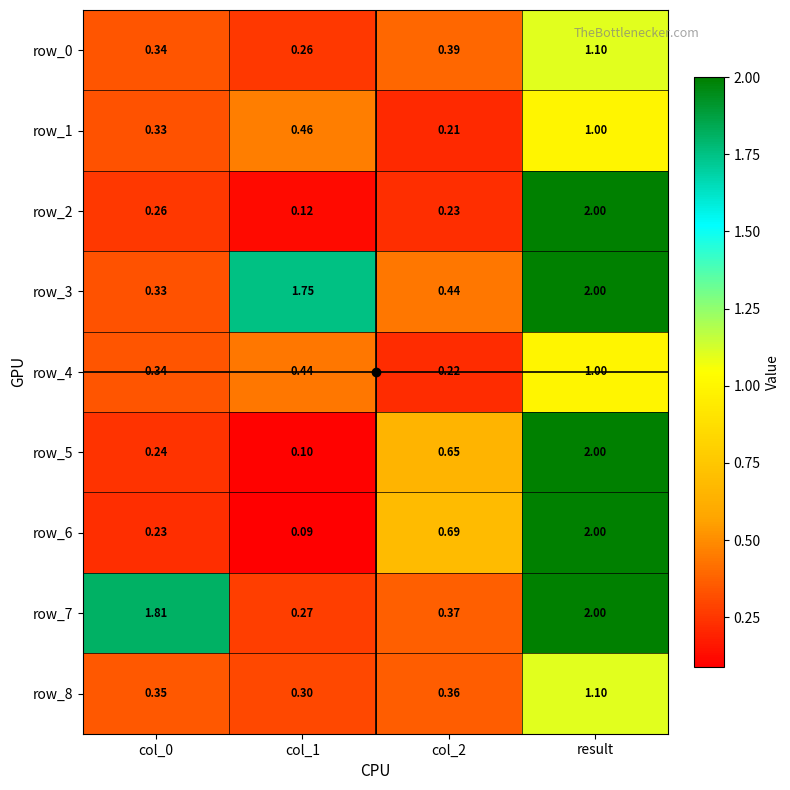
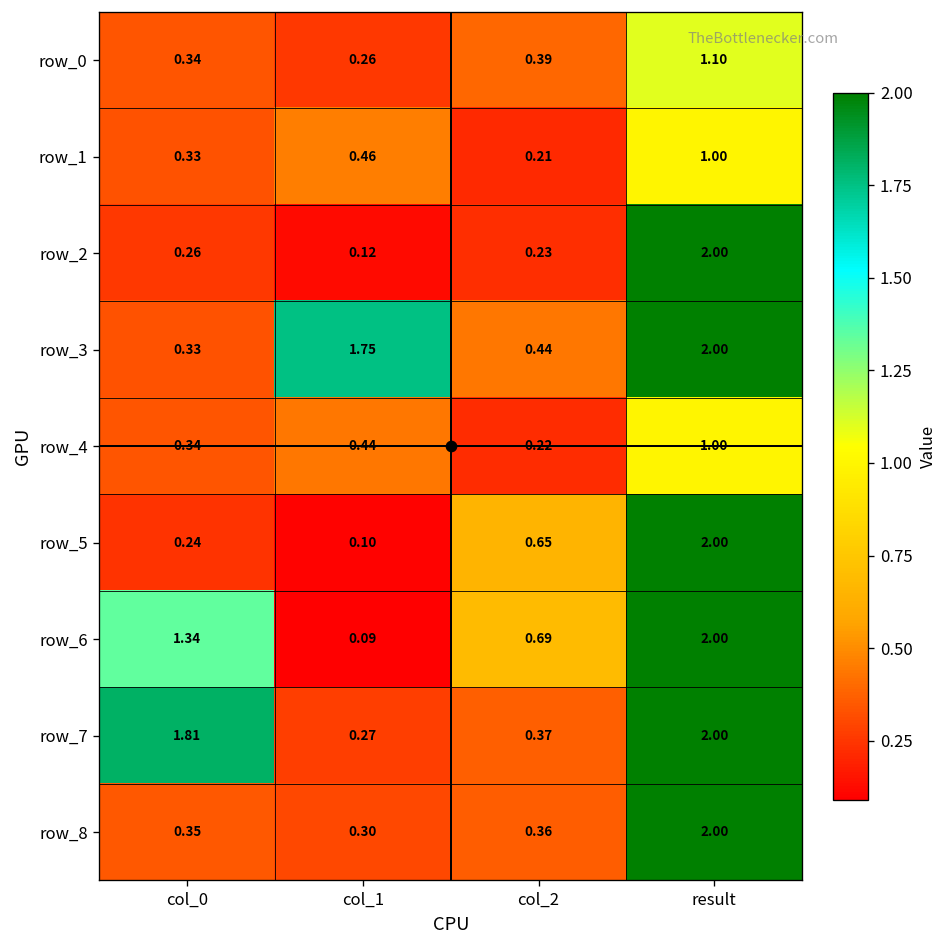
  {
    "row_0": {
      "col_0": 0.34,
      "col_1": 0.26,
      "col_2": 0.39,
      "result": 1.10
    },
    "row_1": {
      "col_0": 0.33,
      "col_1": 0.46,
      "col_2": 0.21,
      "result": 1.00
    },
    "row_2": {
      "col_0": 0.26,
      "col_1": 0.12,
      "col_2": 0.23,
      "result": 2.00
    },
    "row_3": {
      "col_0": 0.33,
      "col_1": 1.75,
      "col_2": 0.44,
      "result": 2.00
    },
    "row_4": {
      "col_0": 0.34,
      "col_1": 0.44,
      "col_2": 0.22,
      "result": 1.00
    },
    "row_5": {
      "col_0": 0.24,
      "col_1": 0.10,
      "col_2": 0.65,
      "result": 2.00
    },
    "row_6": {
-     "col_0": 0.23,
+     "col_0": 1.34,
      "col_1": 0.09,
      "col_2": 0.69,
      "result": 2.00
    },
    "row_7": {
      "col_0": 1.81,
      "col_1": 0.27,
      "col_2": 0.37,
      "result": 2.00
    },
    "row_8": {
      "col_0": 0.35,
      "col_1": 0.30,
      "col_2": 0.36,
-     "result": 1.10
+     "result": 2.00
    }
  }
